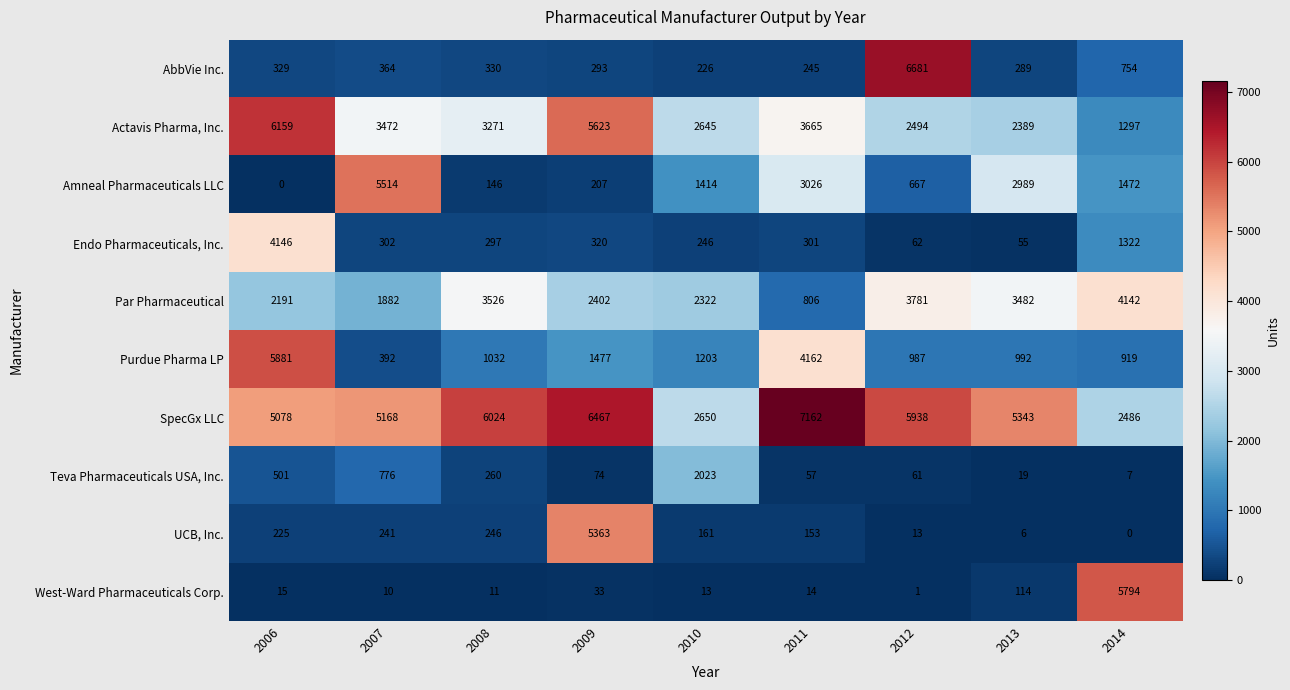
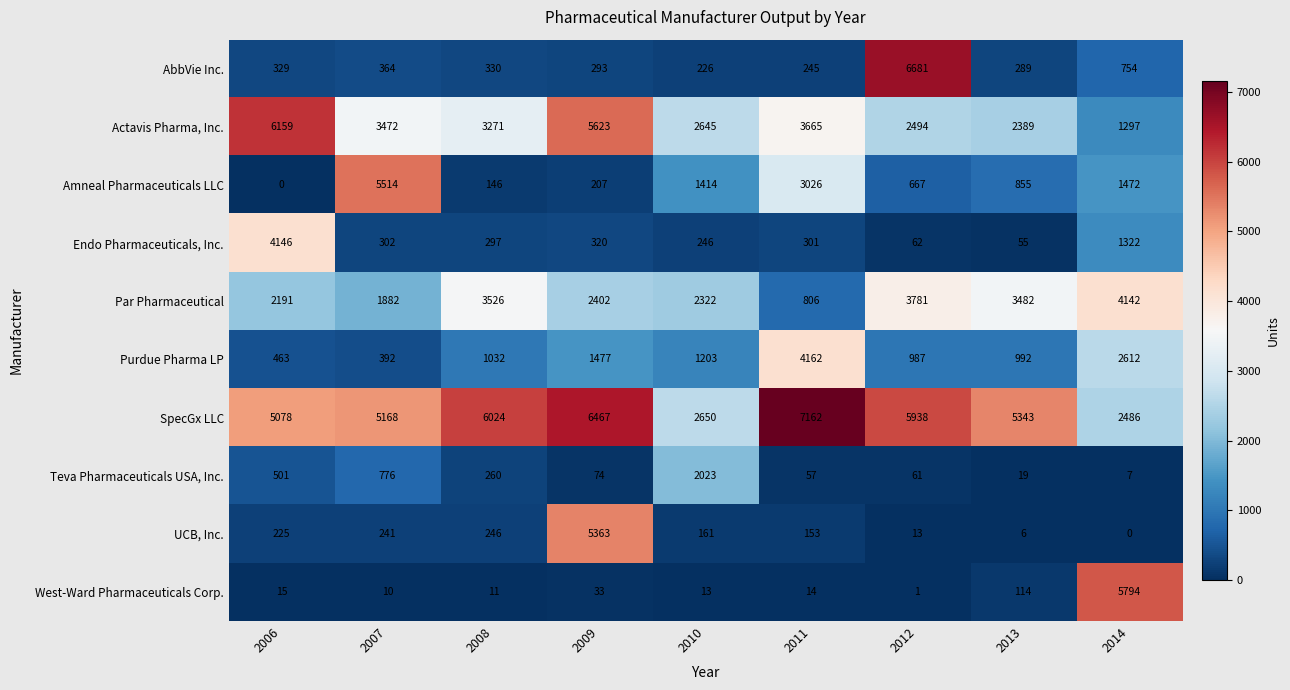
  {
    "AbbVie Inc.": {
      "2006": 329,
      "2007": 364,
      "2008": 330,
      "2009": 293,
      "2010": 226,
      "2011": 245,
      "2012": 6681,
      "2013": 289,
      "2014": 754
    },
    "Actavis Pharma, Inc.": {
      "2006": 6159,
      "2007": 3472,
      "2008": 3271,
      "2009": 5623,
      "2010": 2645,
      "2011": 3665,
      "2012": 2494,
      "2013": 2389,
      "2014": 1297
    },
    "Amneal Pharmaceuticals LLC": {
      "2006": 0,
      "2007": 5514,
      "2008": 146,
      "2009": 207,
      "2010": 1414,
      "2011": 3026,
      "2012": 667,
-     "2013": 2989,
+     "2013": 855,
      "2014": 1472
    },
    "Endo Pharmaceuticals, Inc.": {
      "2006": 4146,
      "2007": 302,
      "2008": 297,
      "2009": 320,
      "2010": 246,
      "2011": 301,
      "2012": 62,
      "2013": 55,
      "2014": 1322
    },
    "Par Pharmaceutical": {
      "2006": 2191,
      "2007": 1882,
      "2008": 3526,
      "2009": 2402,
      "2010": 2322,
      "2011": 806,
      "2012": 3781,
      "2013": 3482,
      "2014": 4142
    },
    "Purdue Pharma LP": {
-     "2006": 5881,
+     "2006": 463,
      "2007": 392,
      "2008": 1032,
      "2009": 1477,
      "2010": 1203,
      "2011": 4162,
      "2012": 987,
      "2013": 992,
-     "2014": 919
+     "2014": 2612
    },
    "SpecGx LLC": {
      "2006": 5078,
      "2007": 5168,
      "2008": 6024,
      "2009": 6467,
      "2010": 2650,
      "2011": 7162,
      "2012": 5938,
      "2013": 5343,
      "2014": 2486
    },
    "Teva Pharmaceuticals USA, Inc.": {
      "2006": 501,
      "2007": 776,
      "2008": 260,
      "2009": 74,
      "2010": 2023,
      "2011": 57,
      "2012": 61,
      "2013": 19,
      "2014": 7
    },
    "UCB, Inc.": {
      "2006": 225,
      "2007": 241,
      "2008": 246,
      "2009": 5363,
      "2010": 161,
      "2011": 153,
      "2012": 13,
      "2013": 6,
      "2014": 0
    },
    "West-Ward Pharmaceuticals Corp.": {
      "2006": 15,
      "2007": 10,
      "2008": 11,
      "2009": 33,
      "2010": 13,
      "2011": 14,
      "2012": 1,
      "2013": 114,
      "2014": 5794
    }
  }
